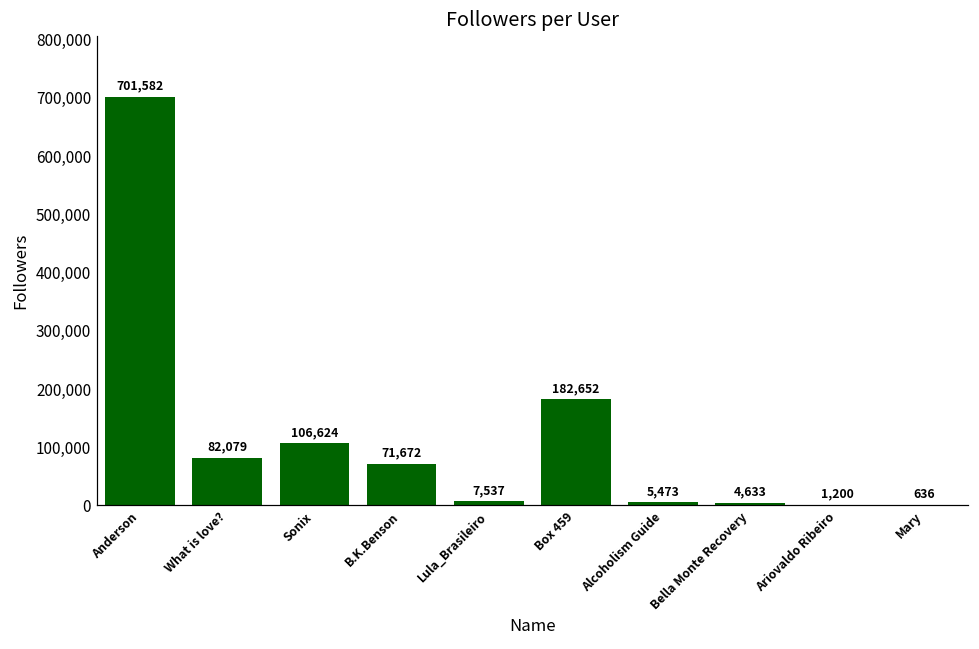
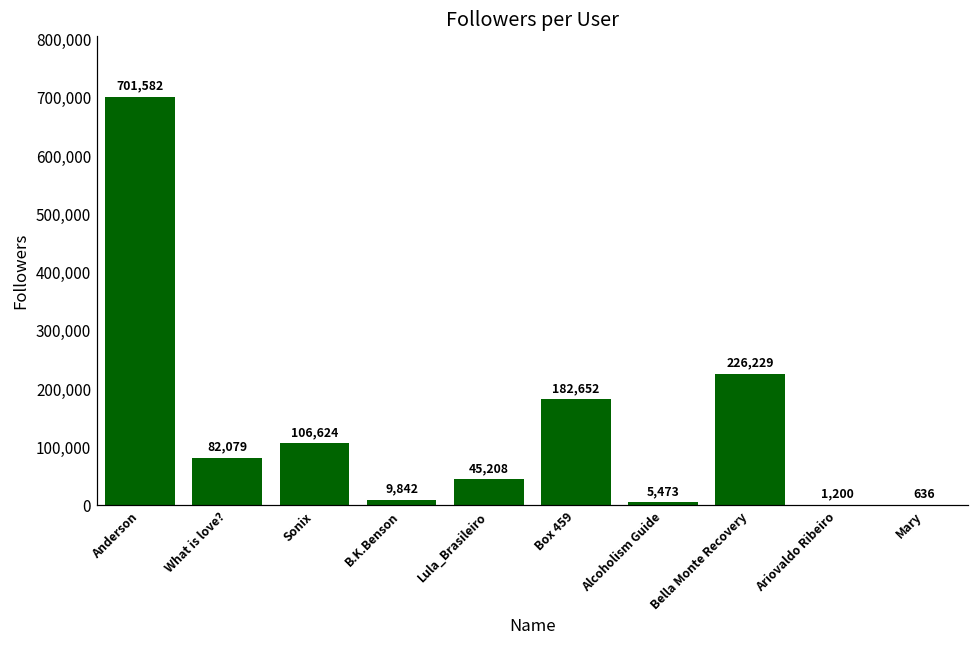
  {
    "Anderson": "701,582",
    "What is love?": "82,079",
    "Sonix": "106,624",
-   "B.K.Benson": "71,672",
-   "Lula_Brasileiro": "7,537",
+   "B.K.Benson": "9,842",
+   "Lula_Brasileiro": "45,208",
    "Box 459": "182,652",
    "Alcoholism Guide": "5,473",
-   "Bella Monte Recovery": "4,633",
+   "Bella Monte Recovery": "226,229",
    "Ariovaldo Ribeiro": "1,200",
    "Mary": "636"
  }
